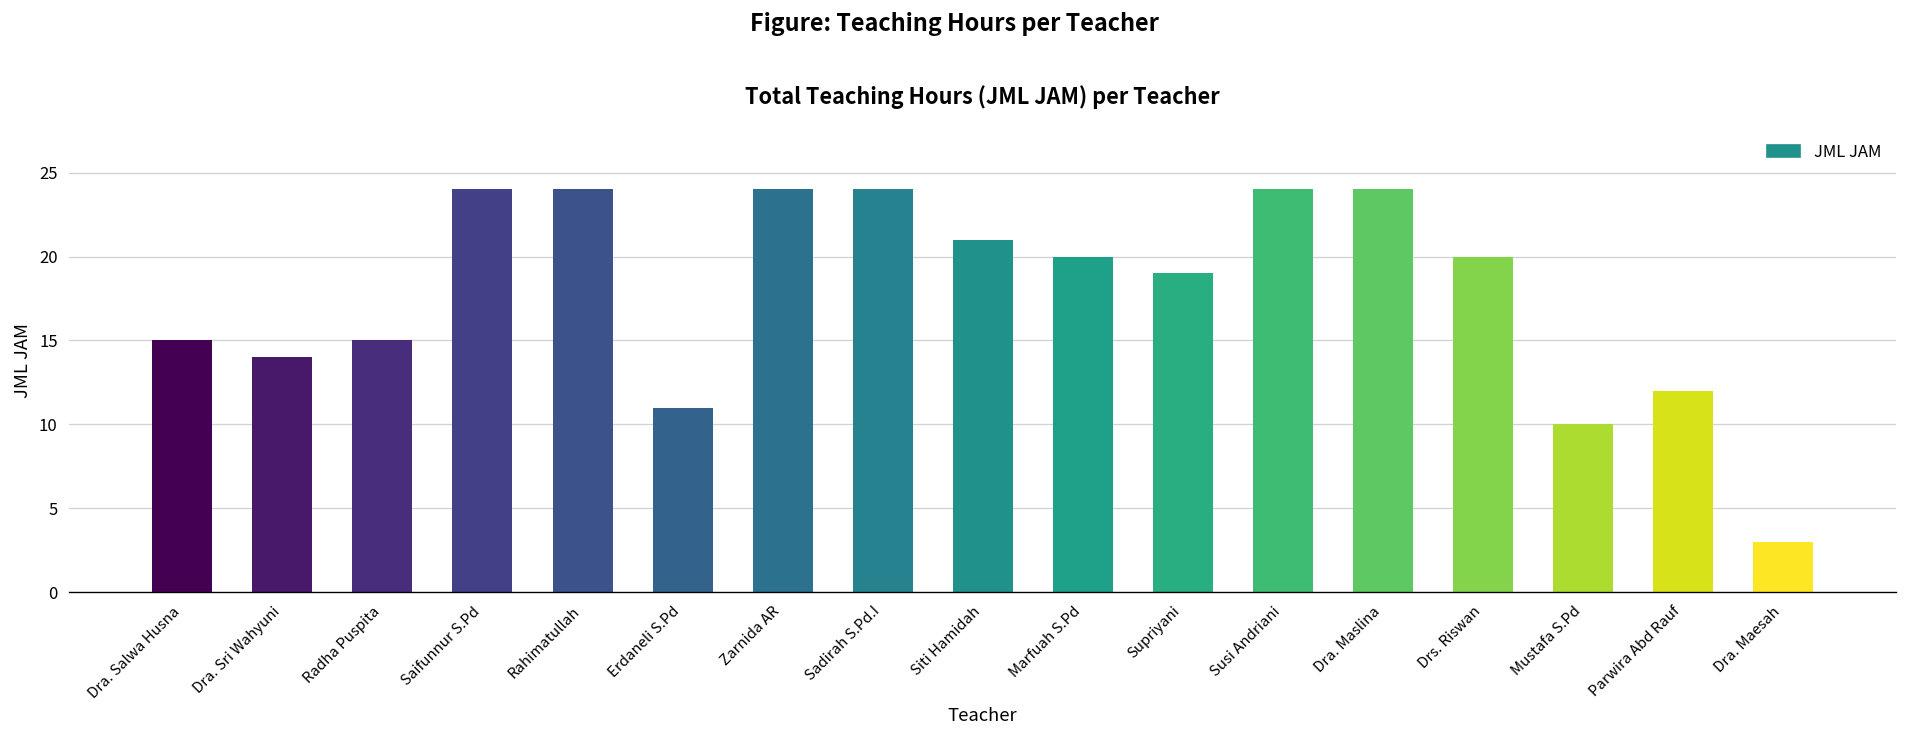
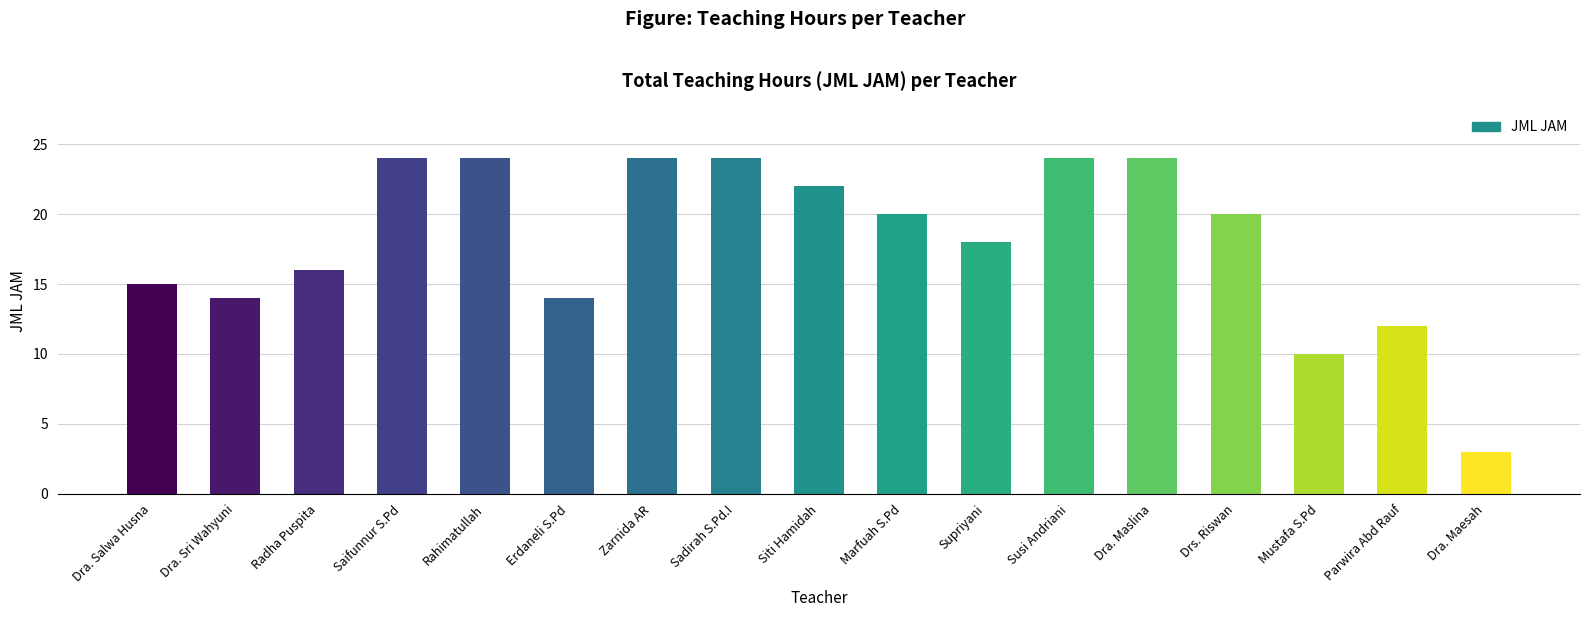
  {
    "Dra. Salwa Husna": 15,
    "Dra. Sri Wahyuni": 14,
-   "Radha Puspita": 15,
+   "Radha Puspita": 16,
    "Saifunnur S.Pd": 24,
    "Rahimatullah": 24,
-   "Erdaneli S.Pd": 11,
+   "Erdaneli S.Pd": 14,
    "Zarnida AR": 24,
    "Sadirah S.Pd.I": 24,
-   "Siti Hamidah": 21,
+   "Siti Hamidah": 22,
    "Marfuah S.Pd": 20,
-   "Supriyani": 19,
+   "Supriyani": 18,
    "Susi Andriani": 24,
    "Dra. Maslina": 24,
    "Drs. Riswan": 20,
    "Mustafa S.Pd": 10,
    "Parwira Abd Rauf": 12,
    "Dra. Maesah": 3
  }
